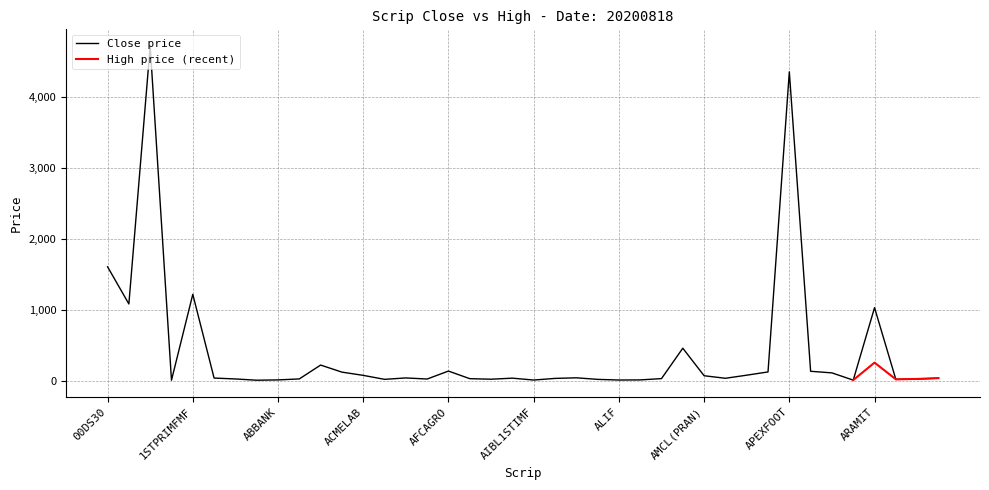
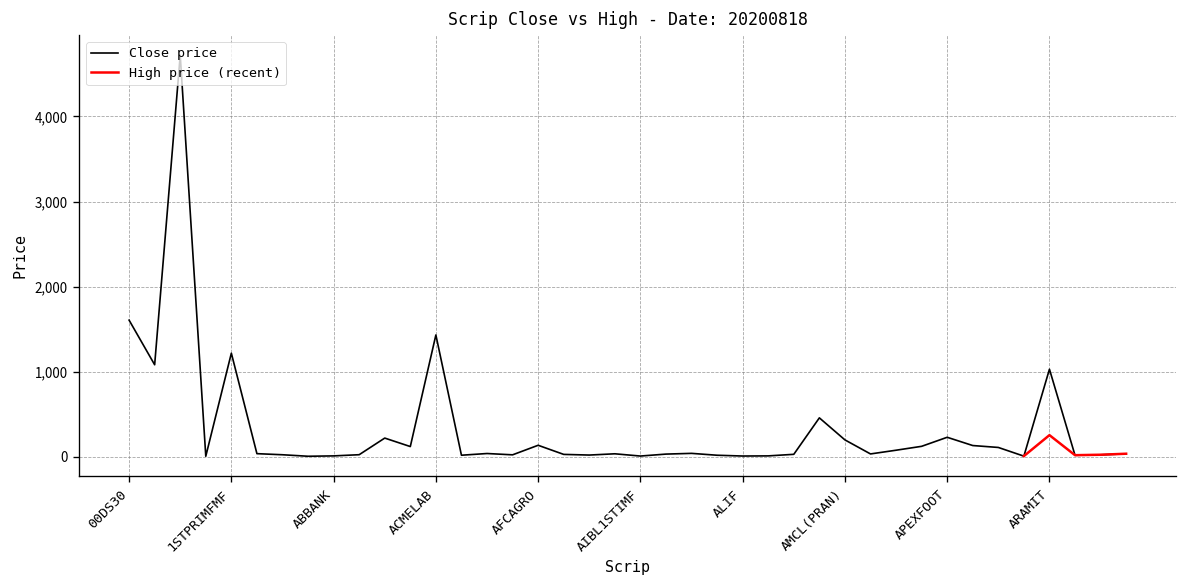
  {
    "Close price": {
      "00DS30": "1,600",
      "1STPRIMFMF": "1,200",
      "ABBANK": "0",
-     "ACMELAB": "100",
+     "ACMELAB": "1,400",
      "AFCAGRO": "100",
      "AIBL1STIMF": "0",
      "ALIF": "0",
-     "AMCL(PRAN)": "100",
-     "APEXFOOT": "4,400",
+     "AMCL(PRAN)": "200",
+     "APEXFOOT": "200",
      "ARAMIT": "1,000"
    },
    "High price (recent)": {
      "ARAMIT": "300"
    }
  }
